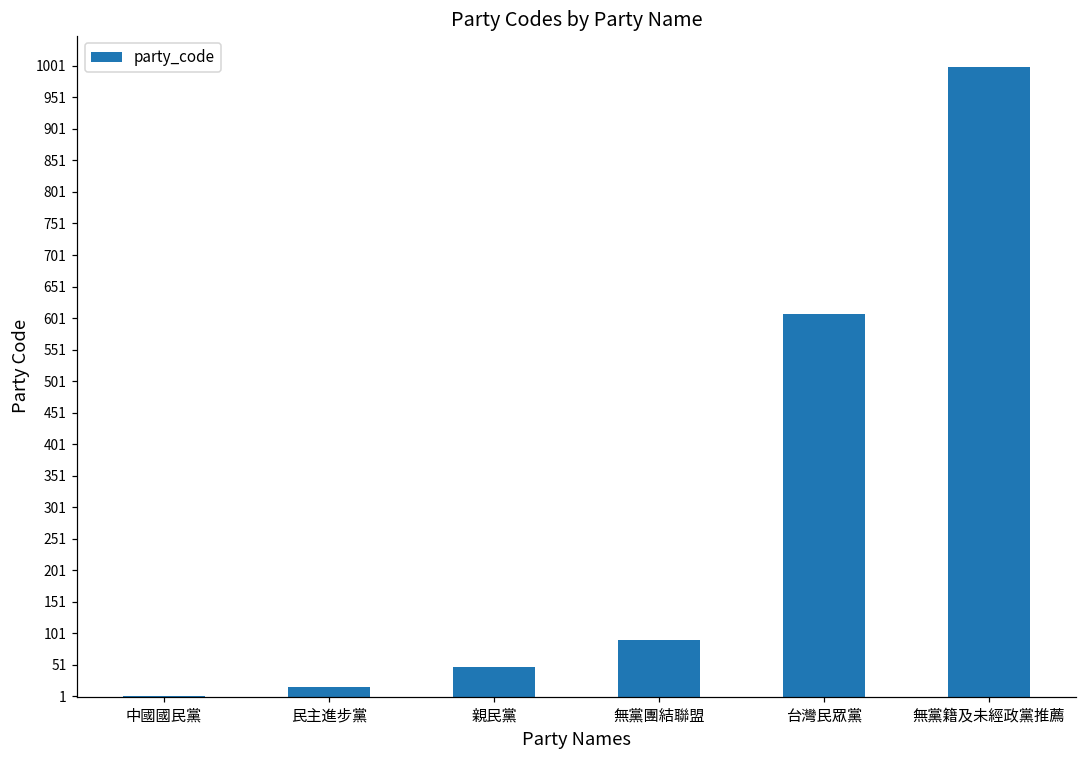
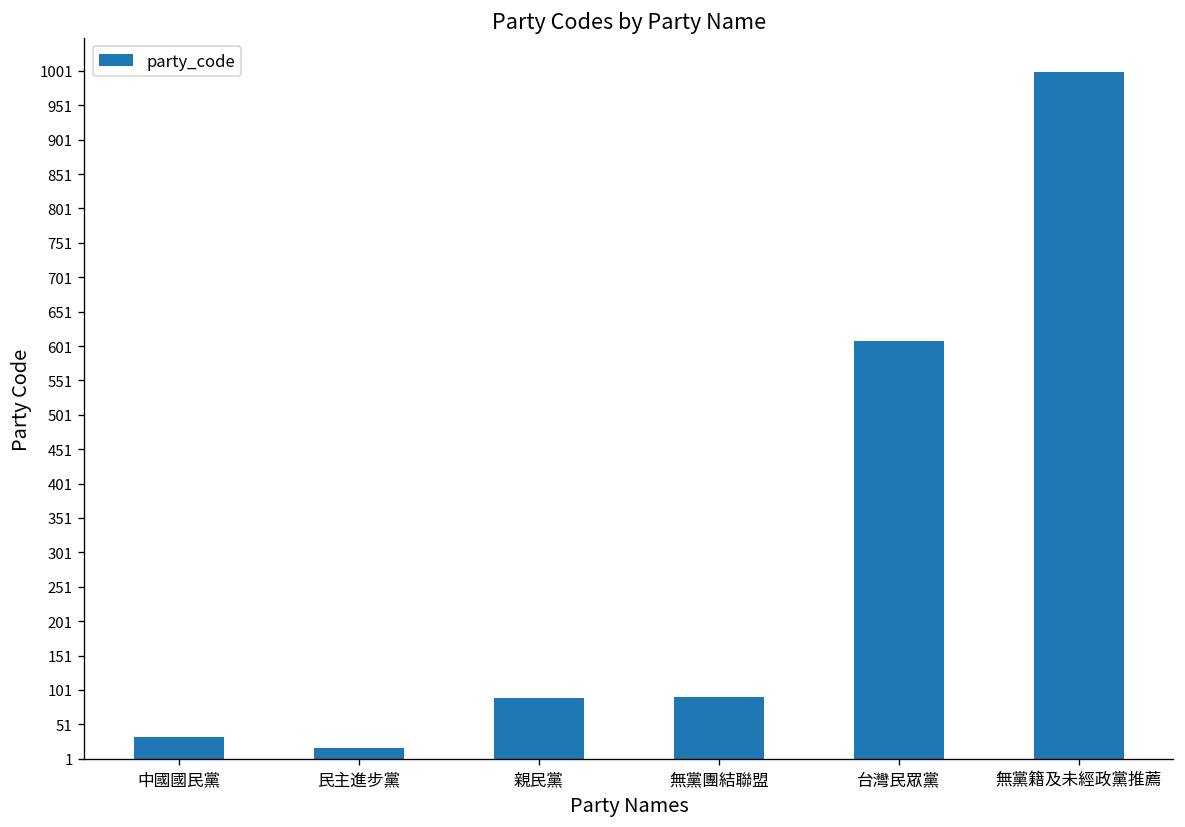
  {
-   "中國國民黨": 0,
+   "中國國民黨": 30,
    "民主進步黨": 20,
-   "親民黨": 50,
+   "親民黨": 90,
    "無黨團結聯盟": 90,
    "台灣民眾黨": 610,
    "無黨籍及未經政黨推薦": 1000
  }
